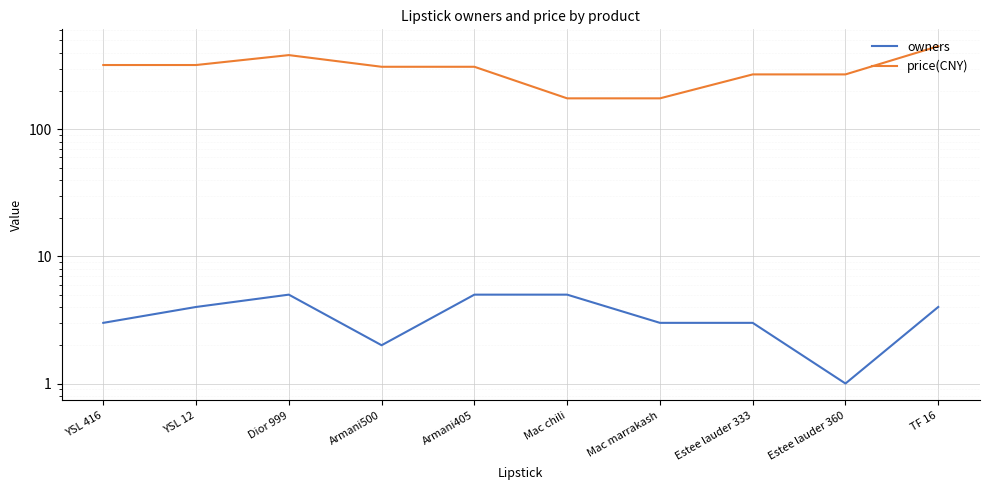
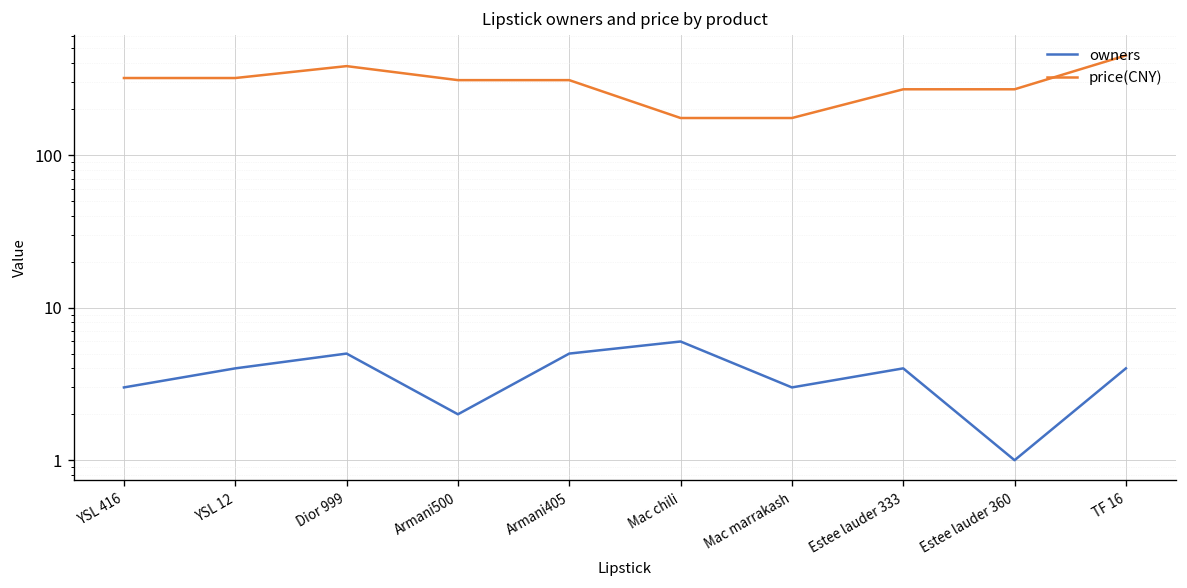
  {
    "owners": {
      "YSL 416": 3,
      "YSL 12": 4,
      "Dior 999": 5,
      "Armani500": 2,
      "Armani405": 5,
-     "Mac chili": 5,
+     "Mac chili": 6,
      "Mac marrakash": 3,
-     "Estee lauder 333": 3,
+     "Estee lauder 333": 4,
      "Estee lauder 360": 1,
      "TF 16": 4
    },
    "price(CNY)": {
      "YSL 416": 320,
      "YSL 12": 320,
      "Dior 999": 380,
      "Armani500": 310,
      "Armani405": 310,
      "Mac chili": 180,
      "Mac marrakash": 180,
      "Estee lauder 333": 270,
      "Estee lauder 360": 270,
      "TF 16": 450
    }
  }
